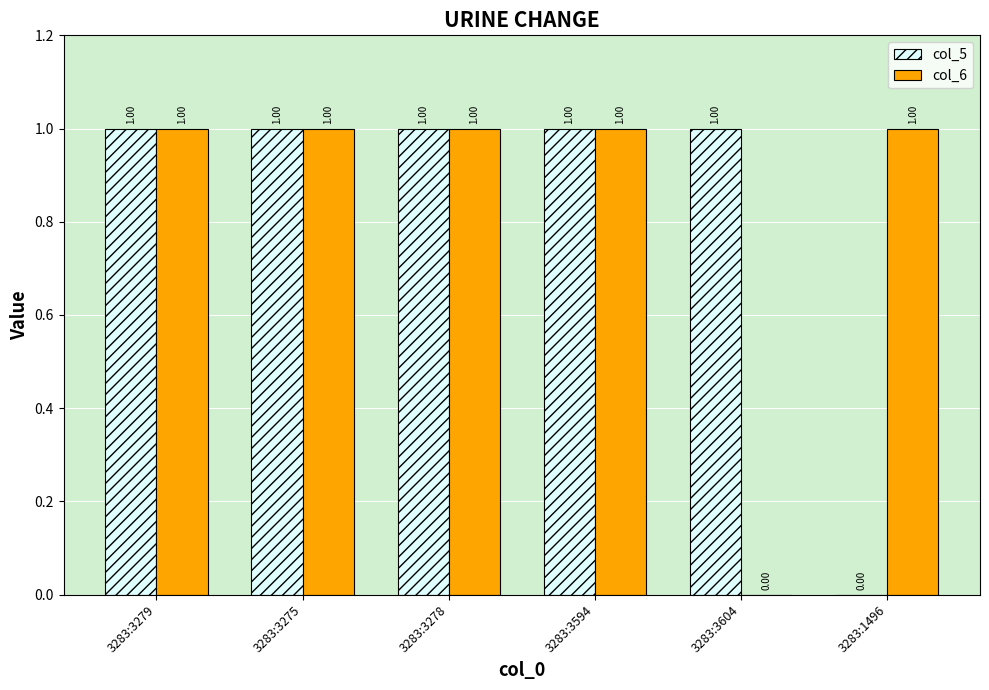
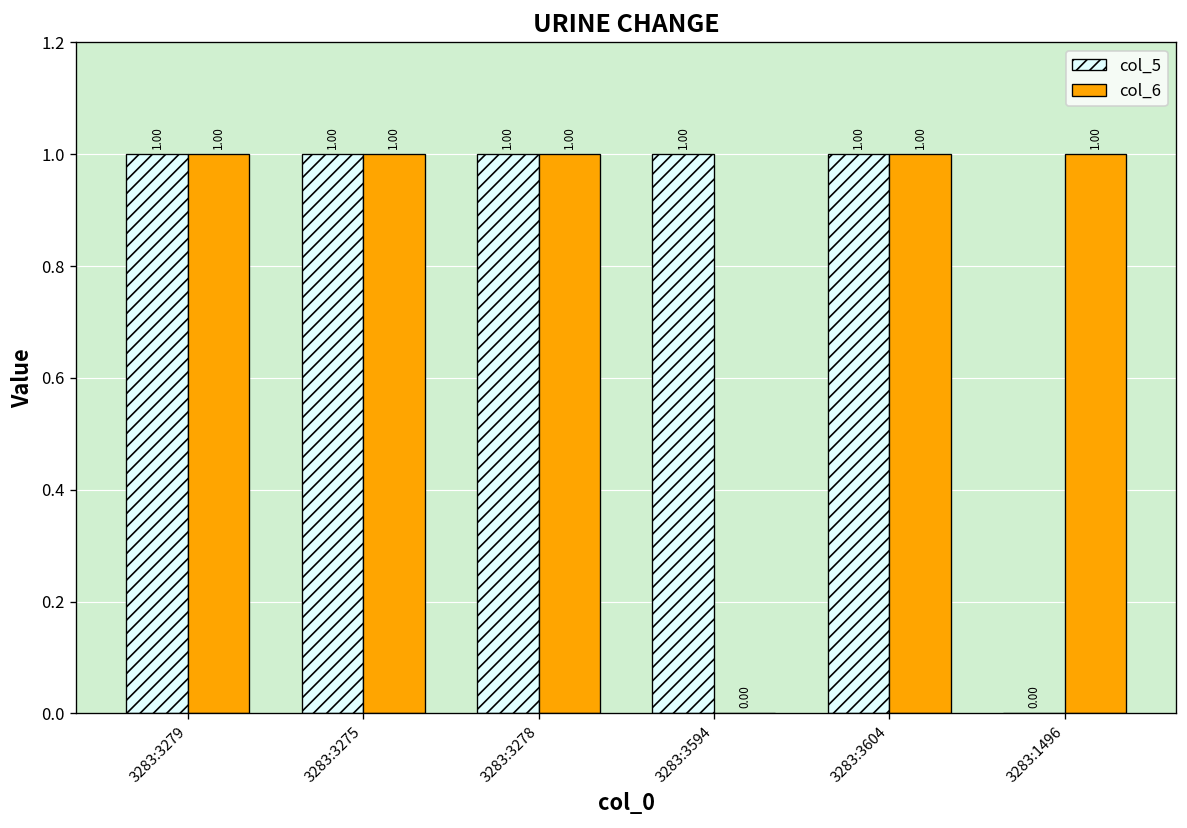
  {
    "col_5": {
      "3283:3279": 1.00,
      "3283:3275": 1.00,
      "3283:3278": 1.00,
      "3283:3594": 1.00,
      "3283:3604": 1.00,
      "3283:1496": 0.00
    },
    "col_6": {
      "3283:3279": 1.00,
      "3283:3275": 1.00,
      "3283:3278": 1.00,
-     "3283:3594": 1.00,
-     "3283:3604": 0.00,
+     "3283:3594": 0.00,
+     "3283:3604": 1.00,
      "3283:1496": 1.00
    }
  }
